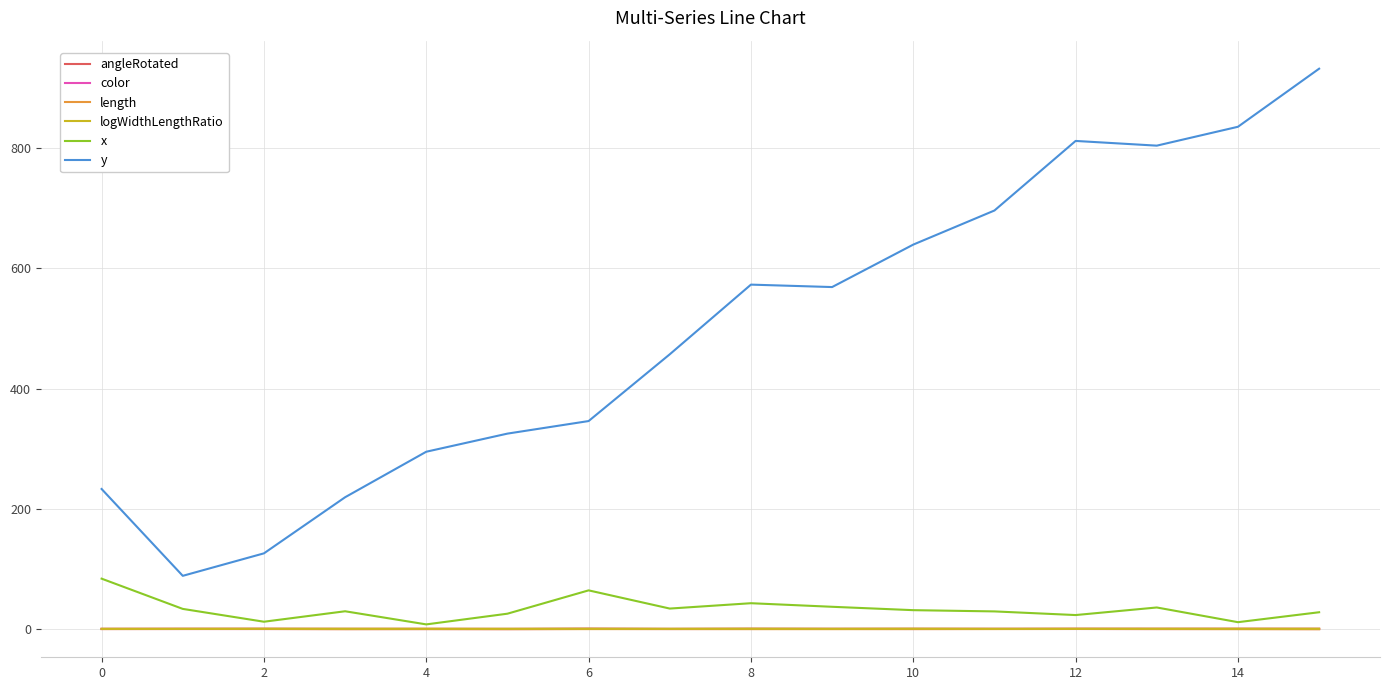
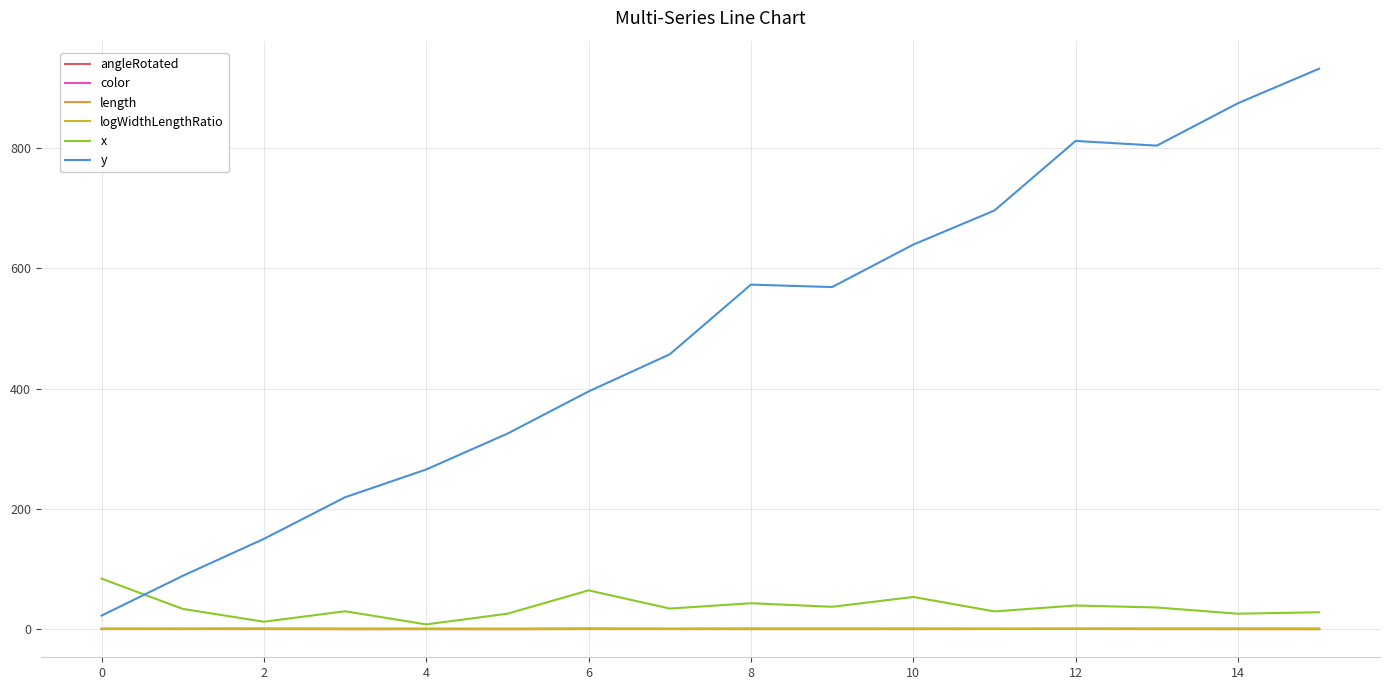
  {
    "logWidthLengthRatio": {
      "0": 0,
      "2": 0,
      "4": 0,
      "6": 0,
      "8": 0,
      "10": 0,
      "12": 0,
      "14": 0
    },
    "x": {
      "0": 80,
      "2": 10,
      "4": 10,
      "6": 60,
      "8": 40,
-     "10": 30,
-     "12": 20,
-     "14": 10
+     "10": 50,
+     "12": 40,
+     "14": 30
    },
    "y": {
-     "0": 230,
-     "2": 130,
-     "4": 300,
-     "6": 350,
+     "0": 20,
+     "2": 150,
+     "4": 270,
+     "6": 400,
      "8": 570,
      "10": 640,
      "12": 810,
-     "14": 830
+     "14": 870
    }
  }
